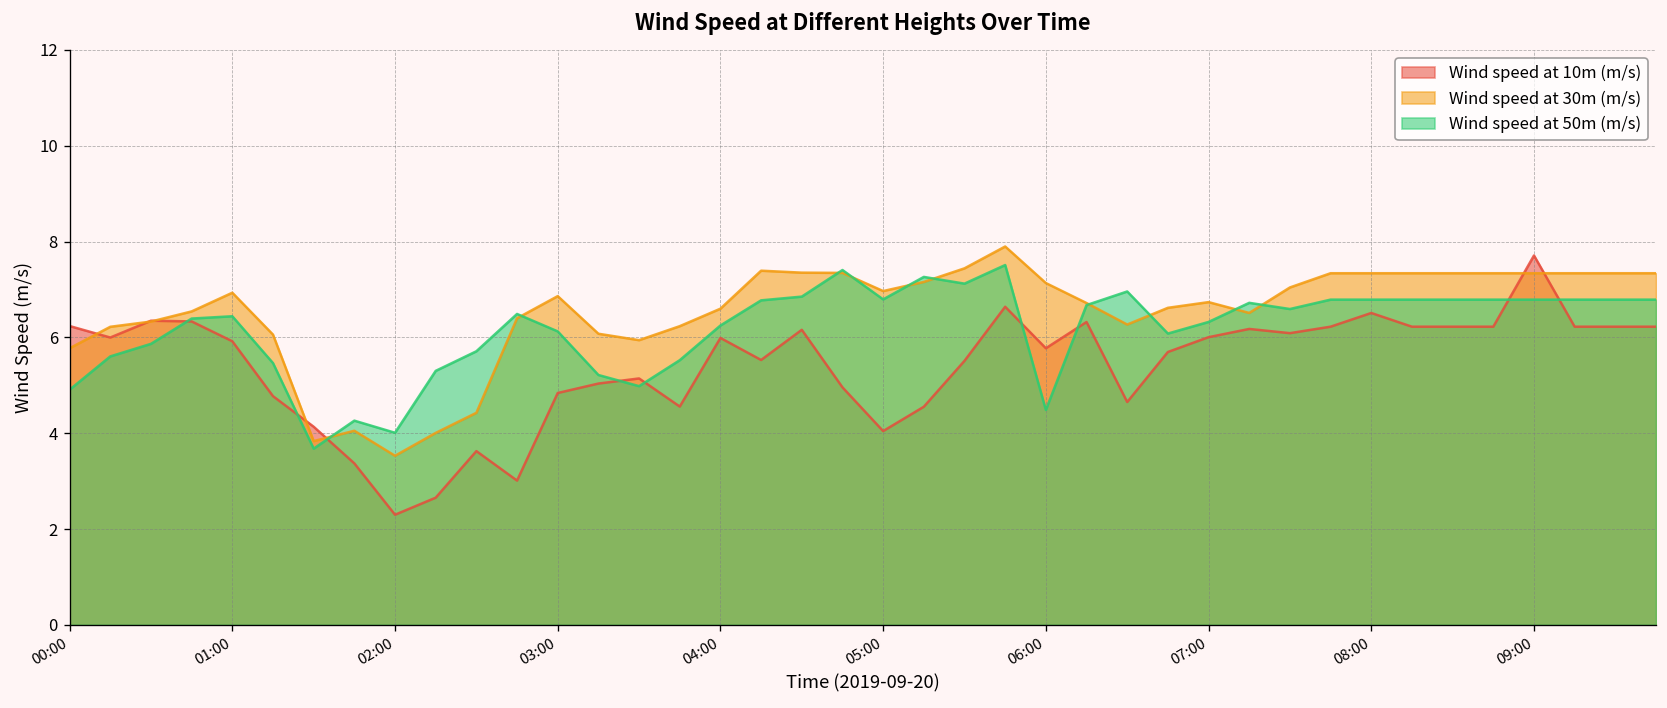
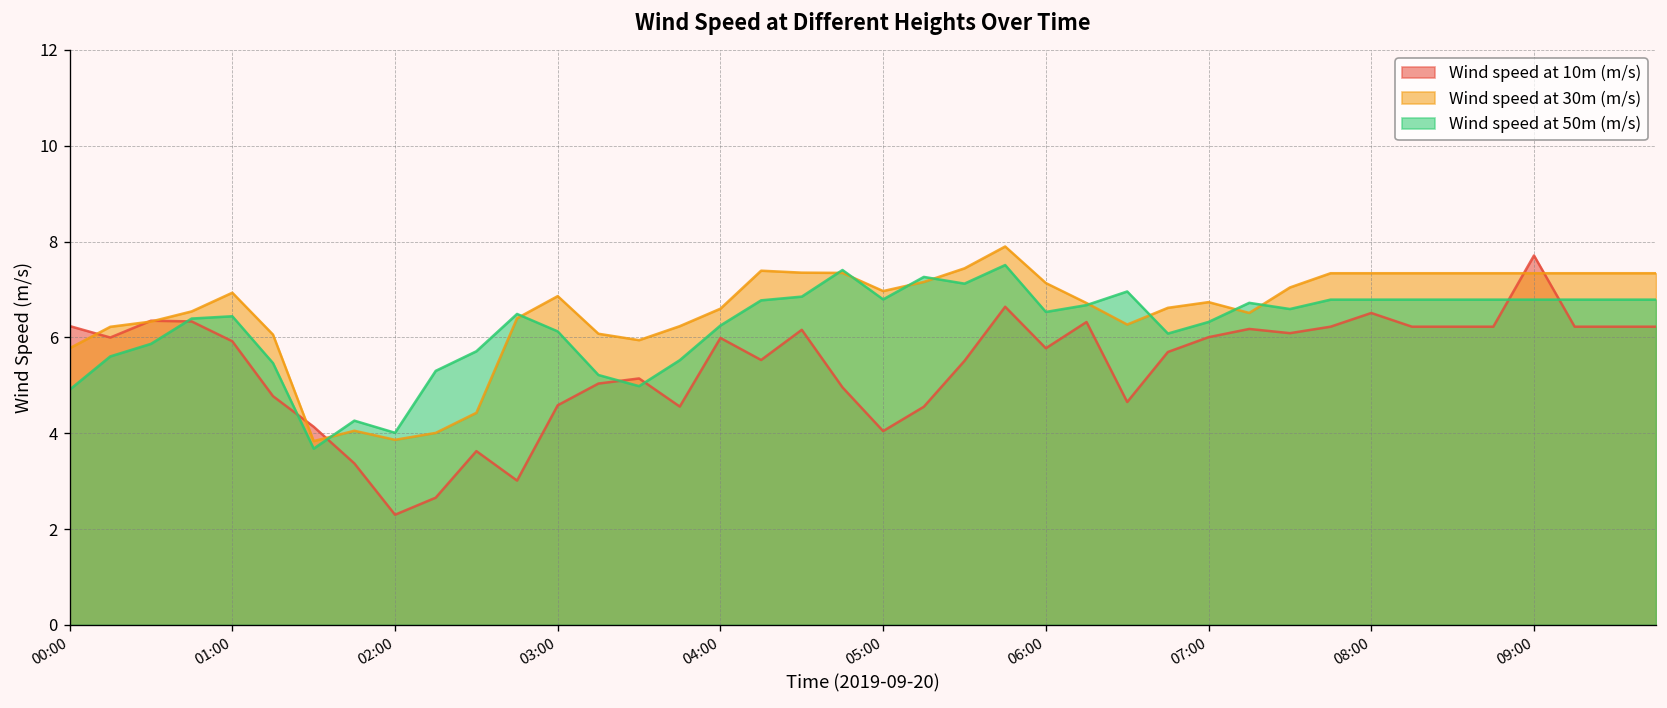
  {
    "Wind speed at 10m (m/s)": {
      "00:00": 6.2,
      "01:00": 5.9,
      "02:00": 2.3,
-     "03:00": 4.8,
+     "03:00": 4.6,
      "04:00": 6.0,
      "05:00": 4.0,
      "06:00": 5.8,
      "07:00": 6.0,
      "08:00": 6.5,
      "09:00": 7.7
    },
    "Wind speed at 30m (m/s)": {
      "00:00": 5.8,
      "01:00": 6.9,
-     "02:00": 3.5,
+     "02:00": 3.9,
      "03:00": 6.9,
      "04:00": 6.6,
      "05:00": 7.0,
      "06:00": 7.1,
      "07:00": 6.7,
      "08:00": 7.3,
      "09:00": 7.3
    },
    "Wind speed at 50m (m/s)": {
      "00:00": 4.9,
      "01:00": 6.4,
      "02:00": 4.0,
      "03:00": 6.1,
      "04:00": 6.3,
      "05:00": 6.8,
-     "06:00": 4.5,
+     "06:00": 6.5,
      "07:00": 6.3,
      "08:00": 6.8,
      "09:00": 6.8
    }
  }
